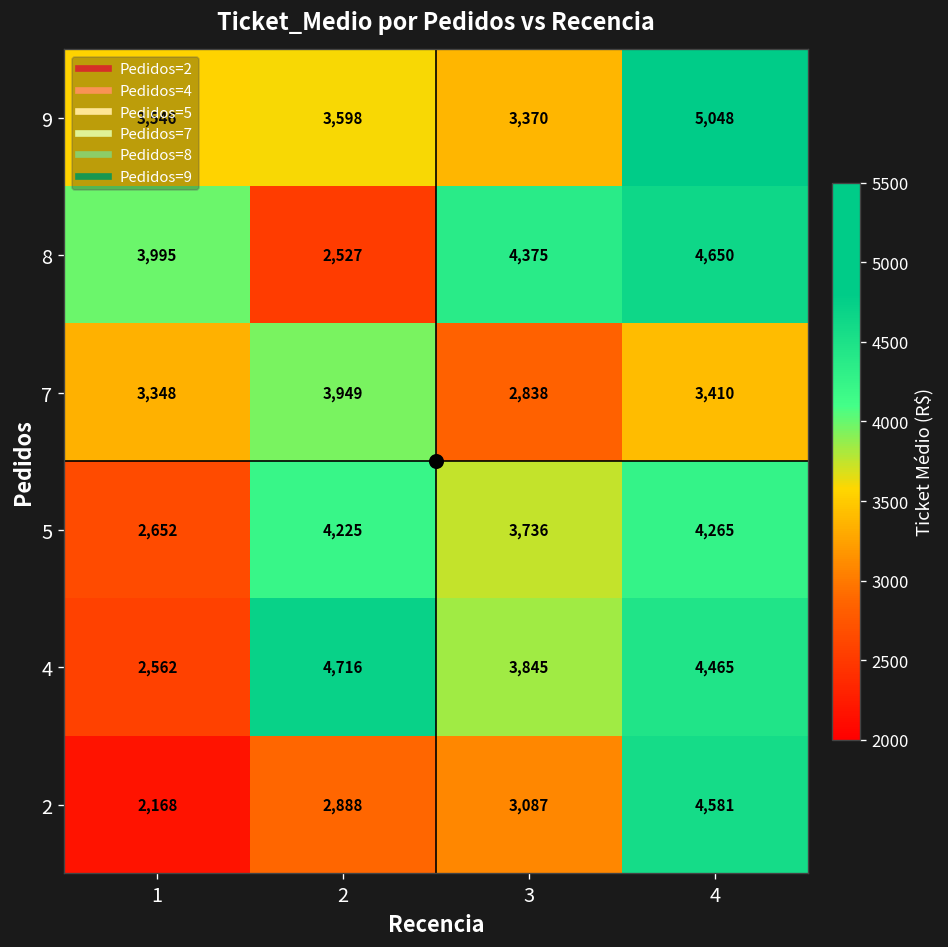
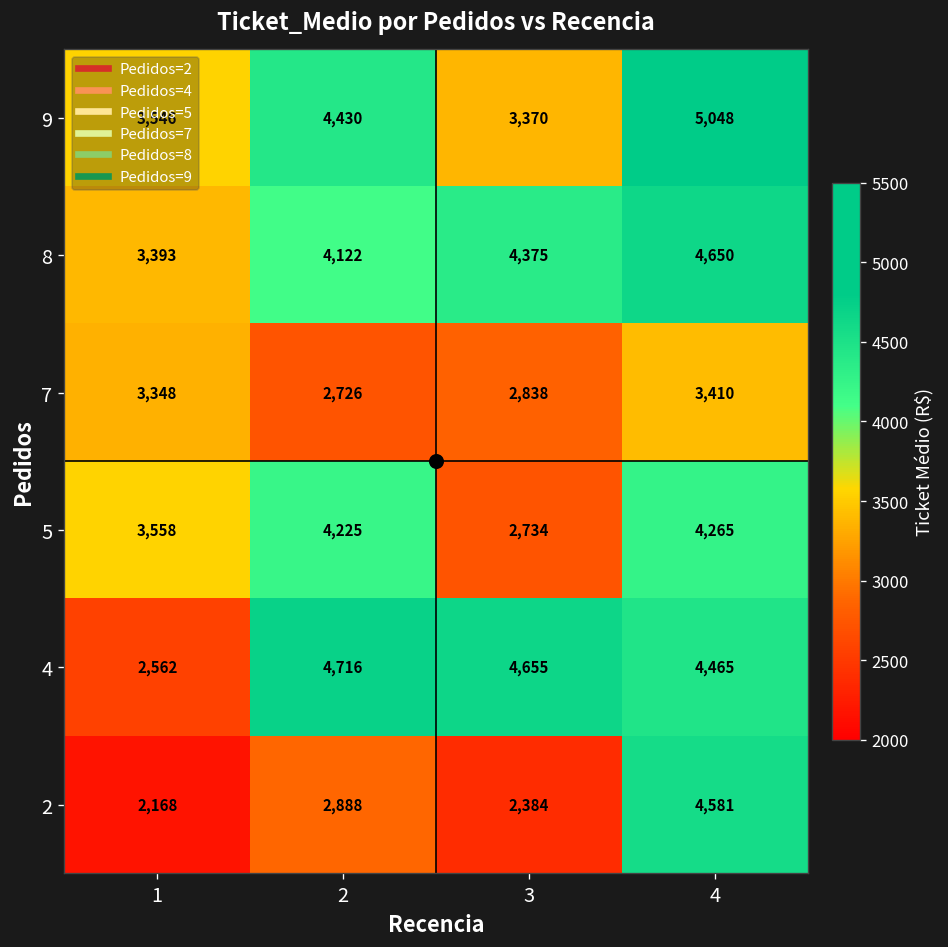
  {
    "9": {
-     "2": "3,598",
+     "2": "4,430",
      "3": "3,370",
      "4": "5,048"
    },
    "8": {
-     "1": "3,995",
-     "2": "2,527",
+     "1": "3,393",
+     "2": "4,122",
      "3": "4,375",
      "4": "4,650"
    },
    "7": {
      "1": "3,348",
-     "2": "3,949",
+     "2": "2,726",
      "3": "2,838",
      "4": "3,410"
    },
    "5": {
-     "1": "2,652",
+     "1": "3,558",
      "2": "4,225",
-     "3": "3,736",
+     "3": "2,734",
      "4": "4,265"
    },
    "4": {
      "1": "2,562",
      "2": "4,716",
-     "3": "3,845",
+     "3": "4,655",
      "4": "4,465"
    },
    "2": {
      "1": "2,168",
      "2": "2,888",
-     "3": "3,087",
+     "3": "2,384",
      "4": "4,581"
    }
  }
